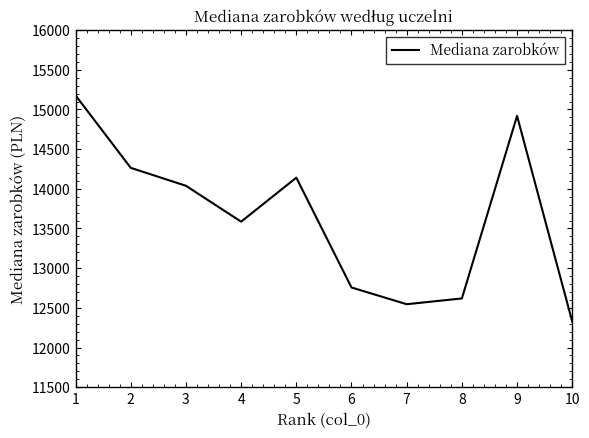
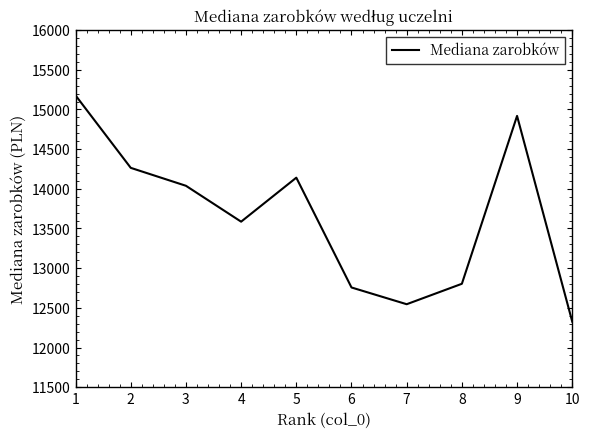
  {
    "1": 15200,
    "2": 14300,
    "3": 14000,
    "4": 13600,
    "5": 14100,
    "6": 12800,
    "7": 12500,
-   "8": 12600,
+   "8": 12800,
    "9": 14900,
    "10": 12300
  }
